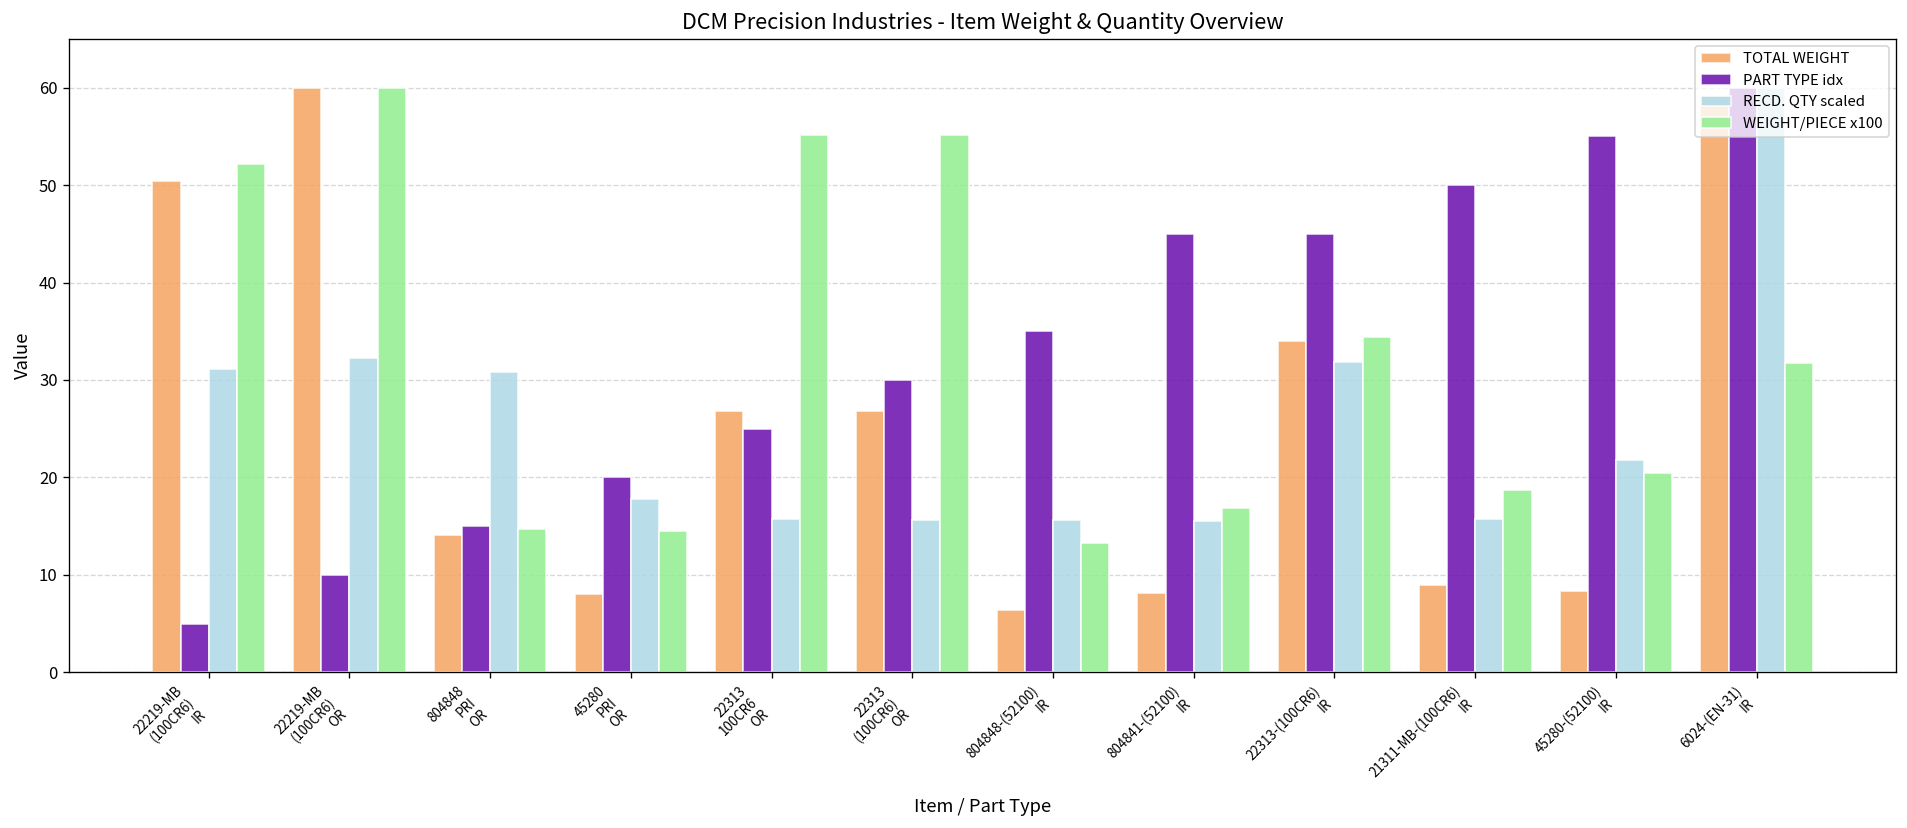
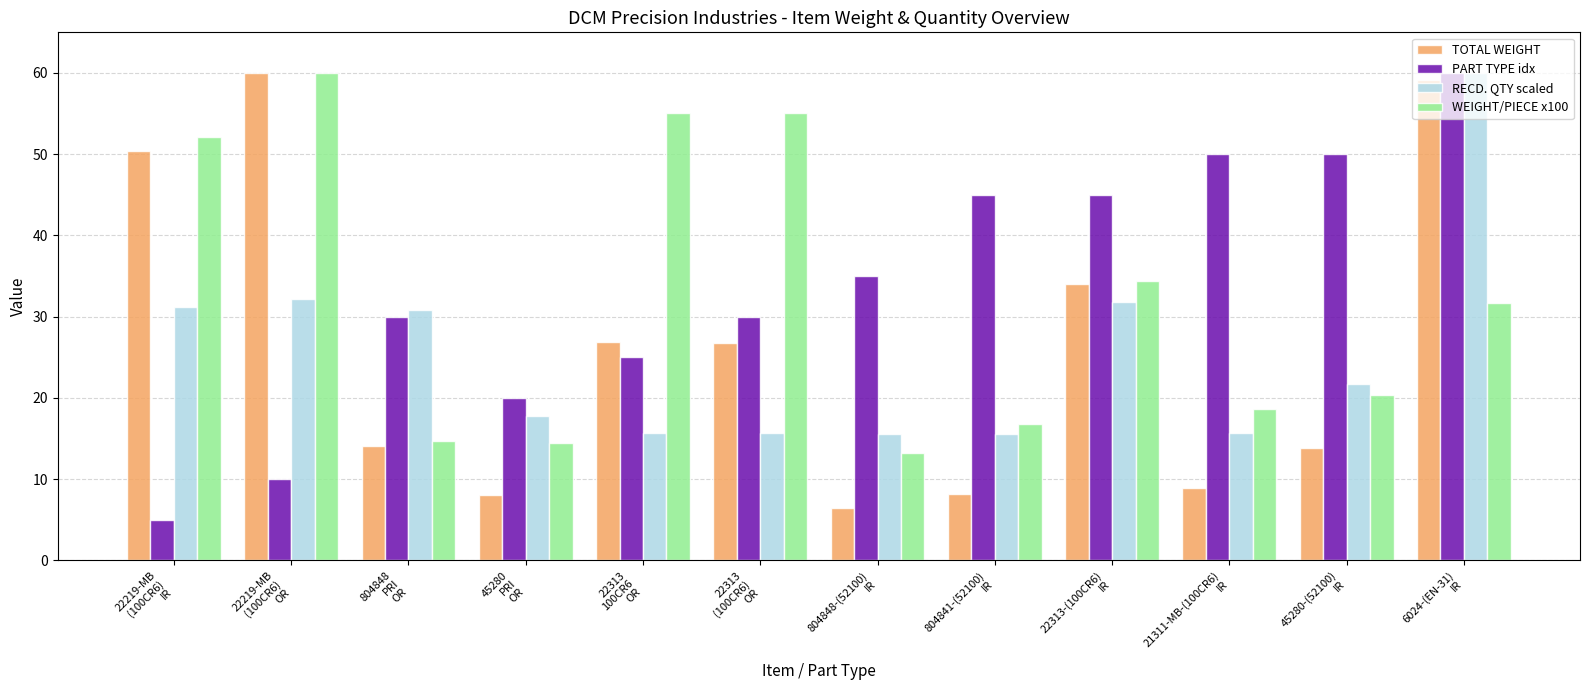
  {
    "TOTAL WEIGHT": {
      "22219-MB (100CR6) IR": 50,
      "22219-MB (100CR6) OR": 60,
      "804848 PRI OR": 14,
      "45280 PRI OR": 8,
      "22313 100CR6 OR": 27,
      "22313 (100CR6) OR": 27,
      "804848-(52100) IR": 6,
      "804841-(52100) IR": 8,
      "22313-(100CR6) IR": 34,
      "21311-MB-(100CR6) IR": 9,
-     "45280-(52100) IR": 8
+     "45280-(52100) IR": 14
    },
    "PART TYPE idx": {
      "22219-MB (100CR6) IR": 5,
      "22219-MB (100CR6) OR": 10,
-     "804848 PRI OR": 15,
+     "804848 PRI OR": 30,
      "45280 PRI OR": 20,
      "22313 100CR6 OR": 25,
      "22313 (100CR6) OR": 30,
      "804848-(52100) IR": 35,
      "804841-(52100) IR": 45,
      "22313-(100CR6) IR": 45,
      "21311-MB-(100CR6) IR": 50,
-     "45280-(52100) IR": 55
+     "45280-(52100) IR": 50
    },
    "RECD. QTY scaled": {
      "22219-MB (100CR6) IR": 31,
      "22219-MB (100CR6) OR": 32,
      "804848 PRI OR": 31,
      "45280 PRI OR": 18,
      "22313 100CR6 OR": 16,
      "22313 (100CR6) OR": 16,
      "804848-(52100) IR": 16,
      "804841-(52100) IR": 16,
      "22313-(100CR6) IR": 32,
      "21311-MB-(100CR6) IR": 16,
      "45280-(52100) IR": 22
    },
    "WEIGHT/PIECE x100": {
      "22219-MB (100CR6) IR": 52,
      "22219-MB (100CR6) OR": 60,
      "804848 PRI OR": 15,
      "45280 PRI OR": 15,
      "22313 100CR6 OR": 55,
      "22313 (100CR6) OR": 55,
      "804848-(52100) IR": 13,
      "804841-(52100) IR": 17,
      "22313-(100CR6) IR": 34,
      "21311-MB-(100CR6) IR": 19,
      "45280-(52100) IR": 20,
      "6024-(EN-31) IR": 32
    }
  }
